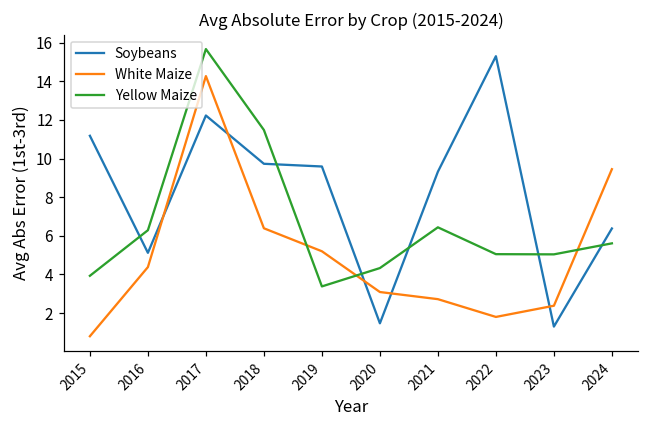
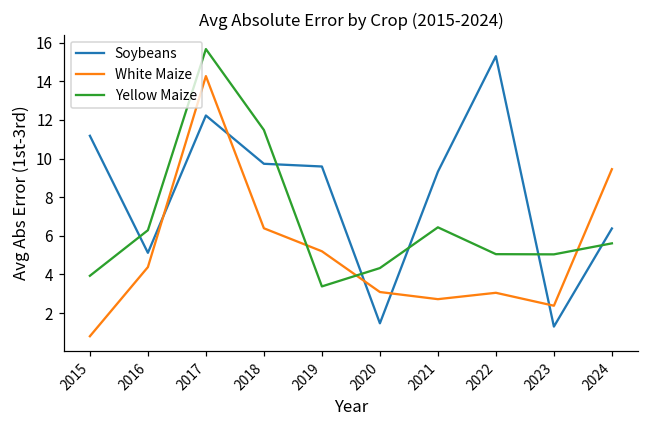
  {
    "Soybeans": {
      "2015": 11.2,
      "2016": 5.1,
      "2017": 12.2,
      "2018": 9.7,
      "2019": 9.6,
      "2020": 1.5,
      "2021": 9.3,
      "2022": 15.3,
      "2023": 1.3,
      "2024": 6.4
    },
    "White Maize": {
      "2015": 0.8,
      "2016": 4.4,
      "2017": 14.3,
      "2018": 6.4,
      "2019": 5.2,
      "2020": 3.1,
      "2021": 2.7,
-     "2022": 1.8,
+     "2022": 3.1,
      "2023": 2.4,
      "2024": 9.5
    },
    "Yellow Maize": {
      "2015": 3.9,
      "2016": 6.3,
      "2017": 15.7,
      "2018": 11.5,
      "2019": 3.4,
      "2020": 4.3,
      "2021": 6.4,
      "2022": 5.1,
      "2023": 5.0,
      "2024": 5.6
    }
  }
